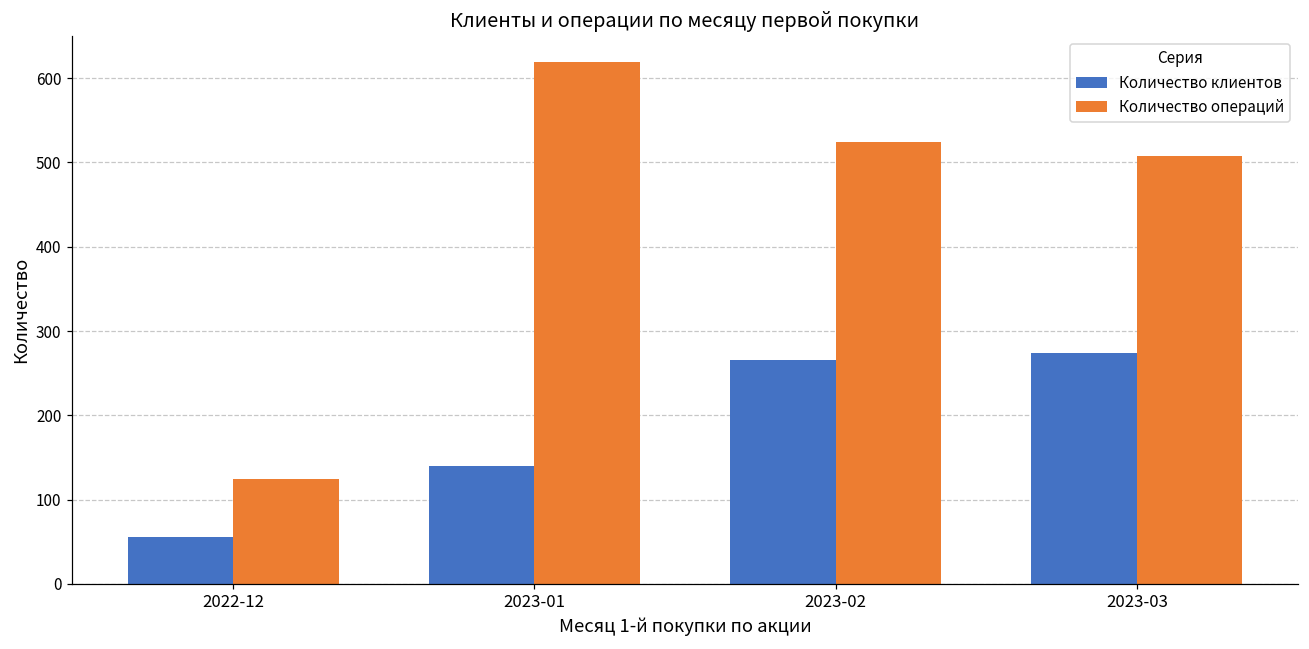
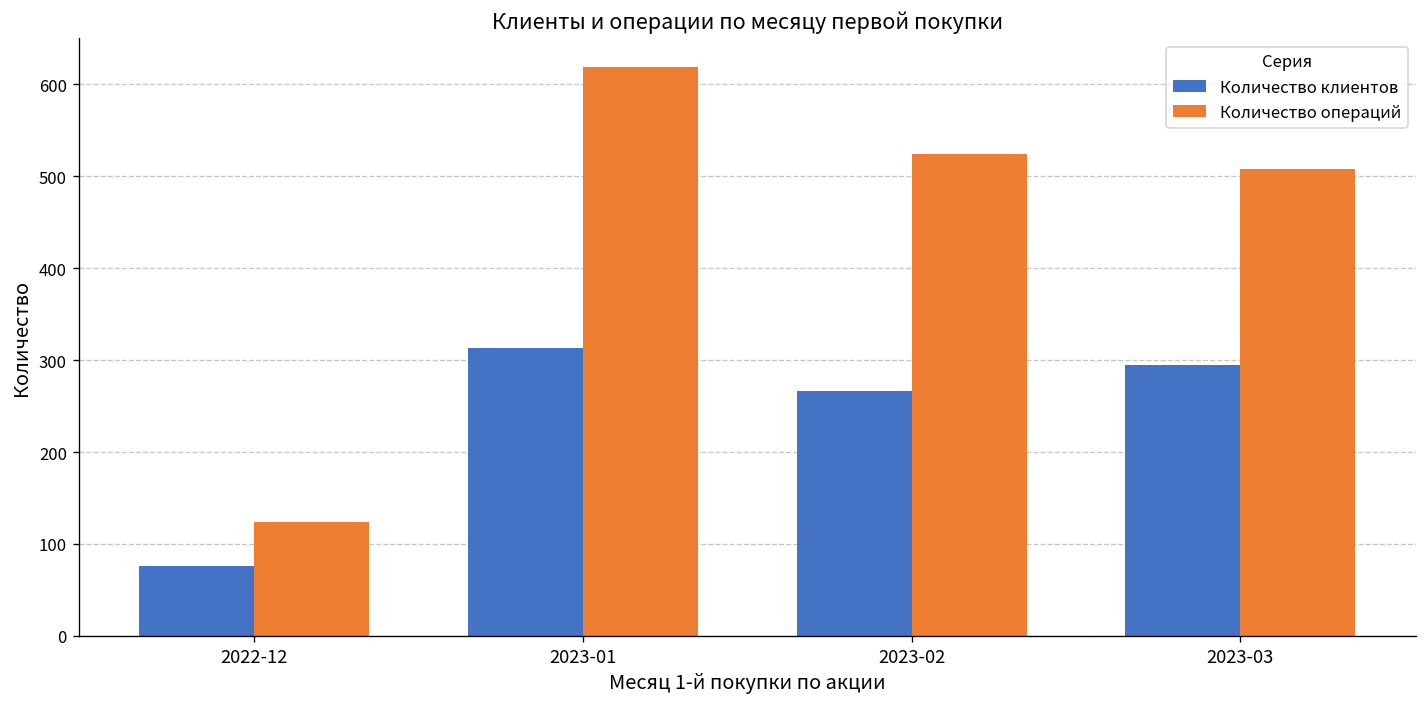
  {
    "Количество клиентов": {
-     "2022-12": 60,
-     "2023-01": 140,
+     "2022-12": 80,
+     "2023-01": 310,
      "2023-02": 270,
-     "2023-03": 270
+     "2023-03": 300
    },
    "Количество операций": {
      "2022-12": 120,
      "2023-01": 620,
      "2023-02": 520,
      "2023-03": 510
    }
  }
